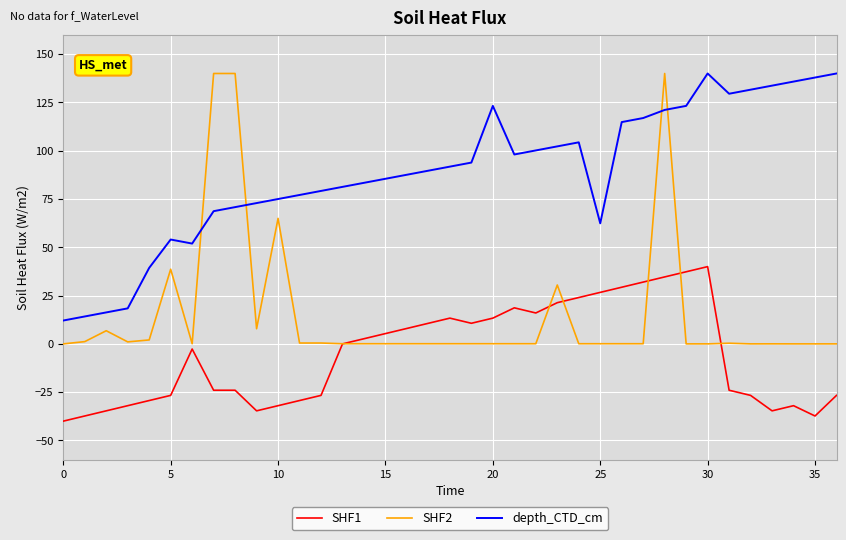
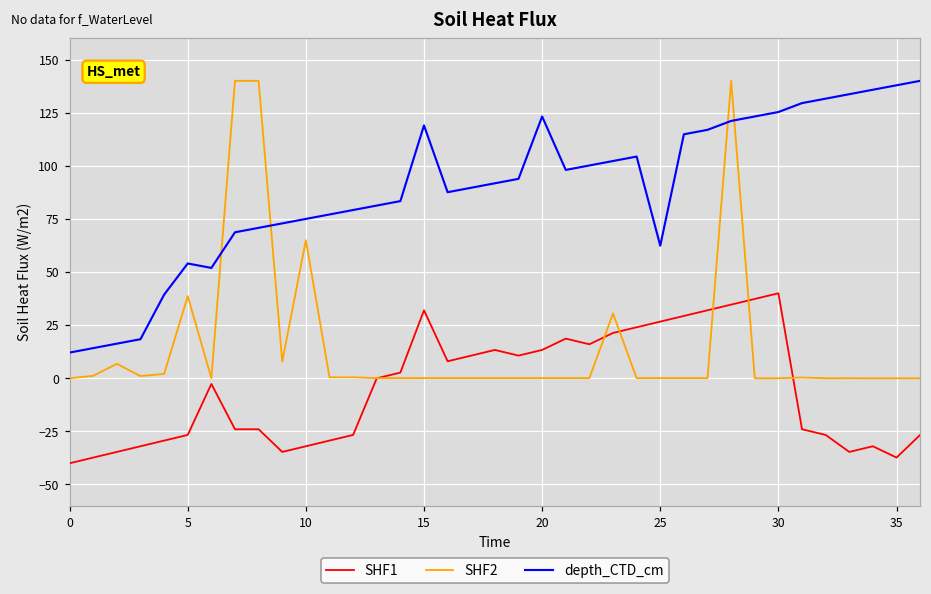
  {
    "SHF1": {
      "0": -40,
      "5": -27,
      "10": -32,
-     "15": 5,
+     "15": 32,
      "20": 13,
      "25": 27,
      "30": 40,
      "35": -37
    },
    "SHF2": {
      "0": 0,
      "5": 39,
      "10": 65,
      "15": 0,
      "20": 0,
      "25": 0,
      "30": 0,
      "35": 0
    },
    "depth_CTD_cm": {
      "0": 12,
      "5": 54,
      "10": 75,
-     "15": 85,
+     "15": 119,
      "20": 123,
      "25": 62,
-     "30": 140,
+     "30": 125,
      "35": 138
    }
  }
